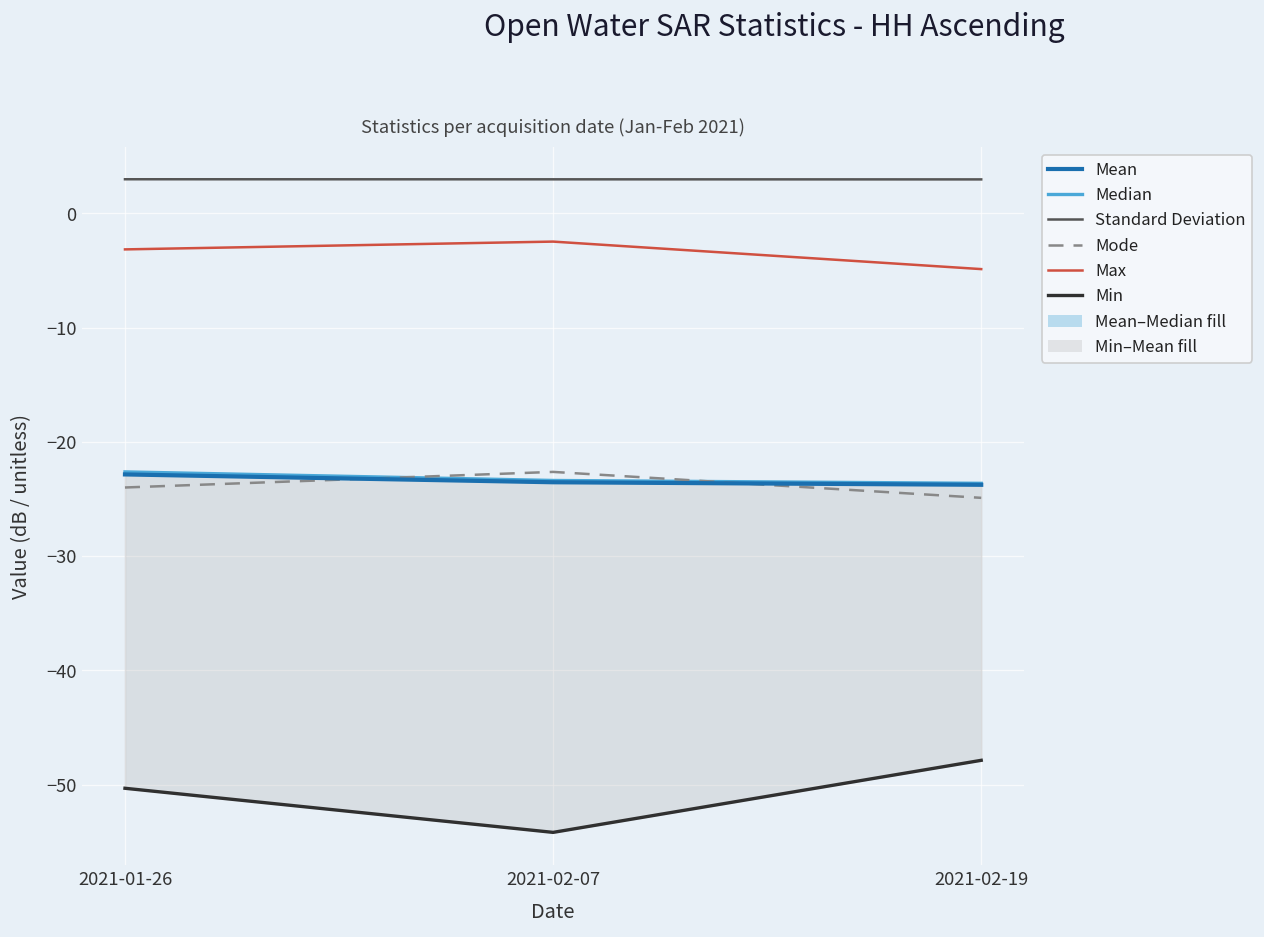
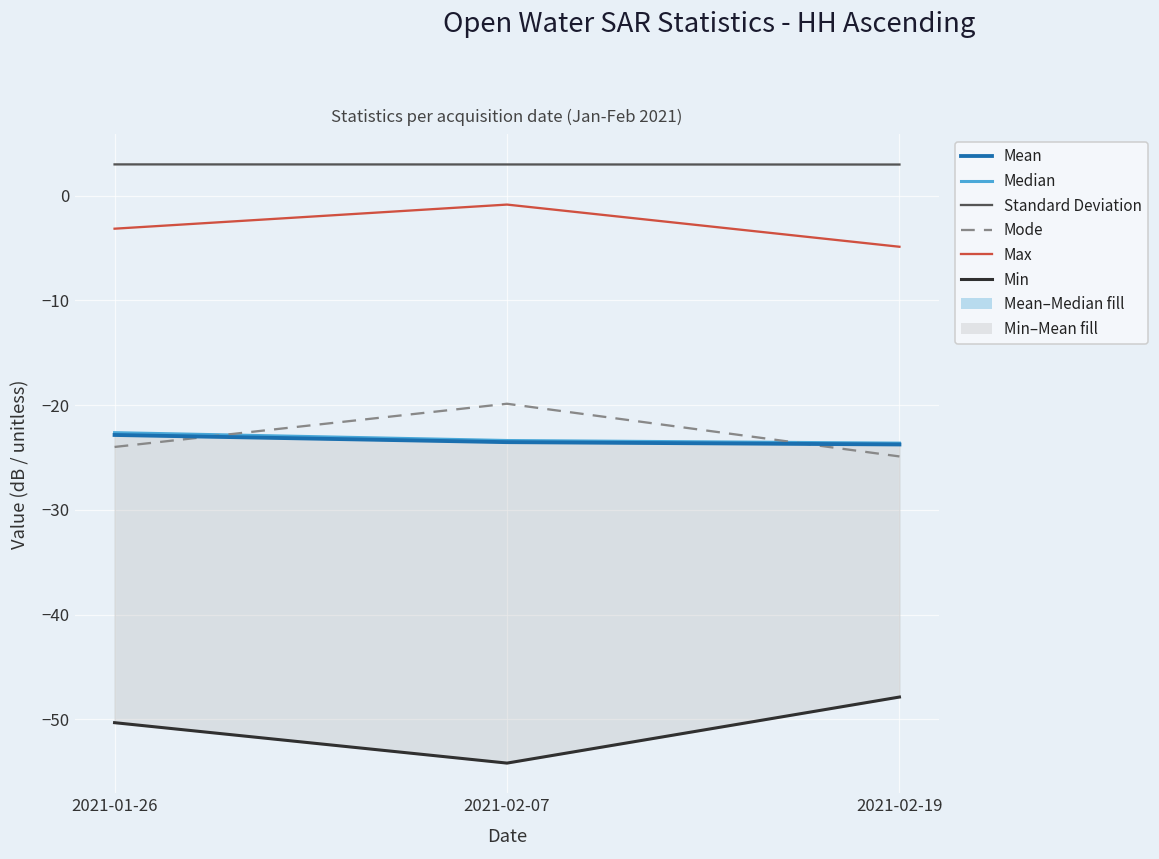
  {
    "Standard Deviation": {
      "2021-01-26": 3,
      "2021-02-07": 3,
      "2021-02-19": 3
    },
    "Mode": {
      "2021-01-26": -24,
-     "2021-02-07": -23,
+     "2021-02-07": -20,
      "2021-02-19": -25
    },
    "Max": {
      "2021-01-26": -3,
-     "2021-02-07": -2,
+     "2021-02-07": -1,
      "2021-02-19": -5
    },
    "Min": {
      "2021-01-26": -50,
      "2021-02-07": -54,
      "2021-02-19": -48
    }
  }
